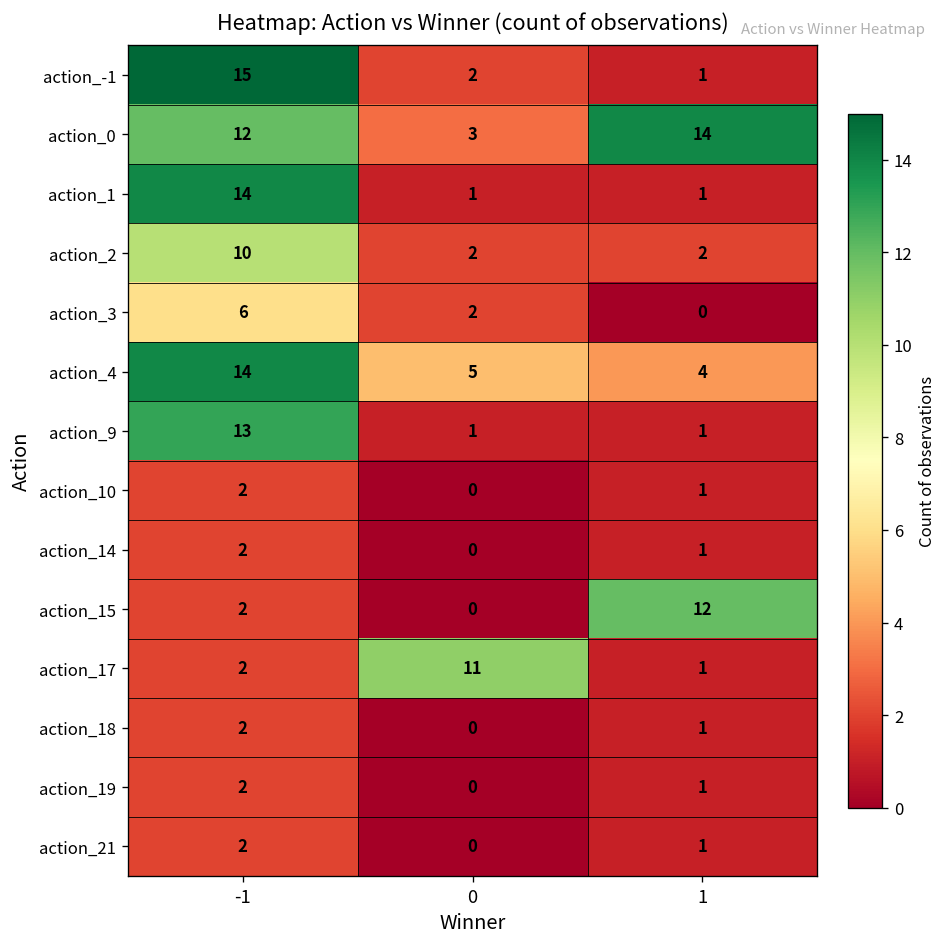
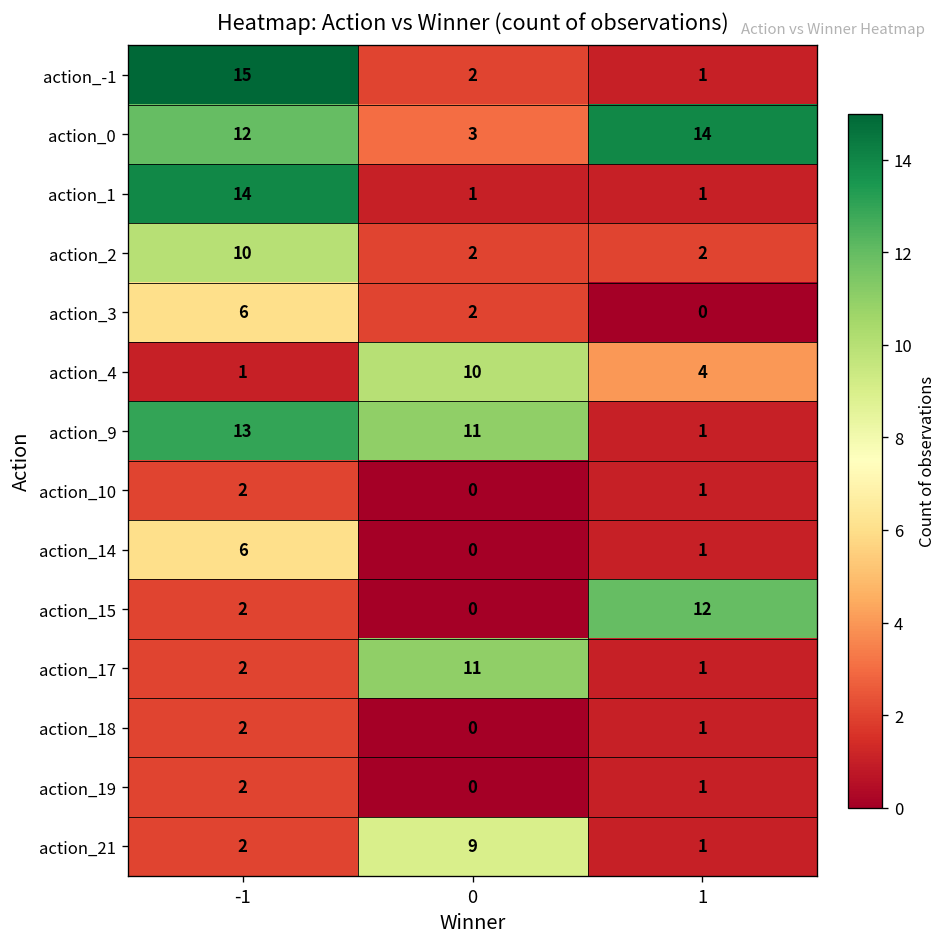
  {
    "action_-1": {
      "-1": 15,
      "0": 2,
      "1": 1
    },
    "action_0": {
      "-1": 12,
      "0": 3,
      "1": 14
    },
    "action_1": {
      "-1": 14,
      "0": 1,
      "1": 1
    },
    "action_2": {
      "-1": 10,
      "0": 2,
      "1": 2
    },
    "action_3": {
      "-1": 6,
      "0": 2,
      "1": 0
    },
    "action_4": {
-     "-1": 14,
-     "0": 5,
+     "-1": 1,
+     "0": 10,
      "1": 4
    },
    "action_9": {
      "-1": 13,
-     "0": 1,
+     "0": 11,
      "1": 1
    },
    "action_10": {
      "-1": 2,
      "0": 0,
      "1": 1
    },
    "action_14": {
-     "-1": 2,
+     "-1": 6,
      "0": 0,
      "1": 1
    },
    "action_15": {
      "-1": 2,
      "0": 0,
      "1": 12
    },
    "action_17": {
      "-1": 2,
      "0": 11,
      "1": 1
    },
    "action_18": {
      "-1": 2,
      "0": 0,
      "1": 1
    },
    "action_19": {
      "-1": 2,
      "0": 0,
      "1": 1
    },
    "action_21": {
      "-1": 2,
-     "0": 0,
+     "0": 9,
      "1": 1
    }
  }
